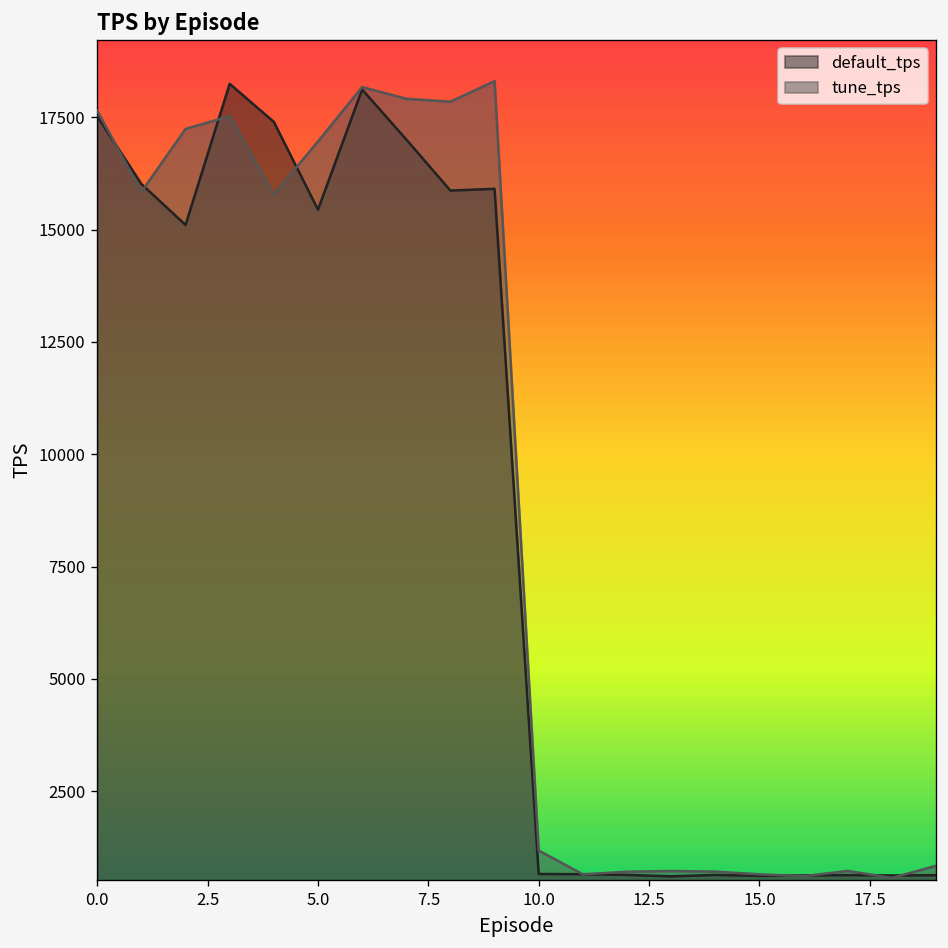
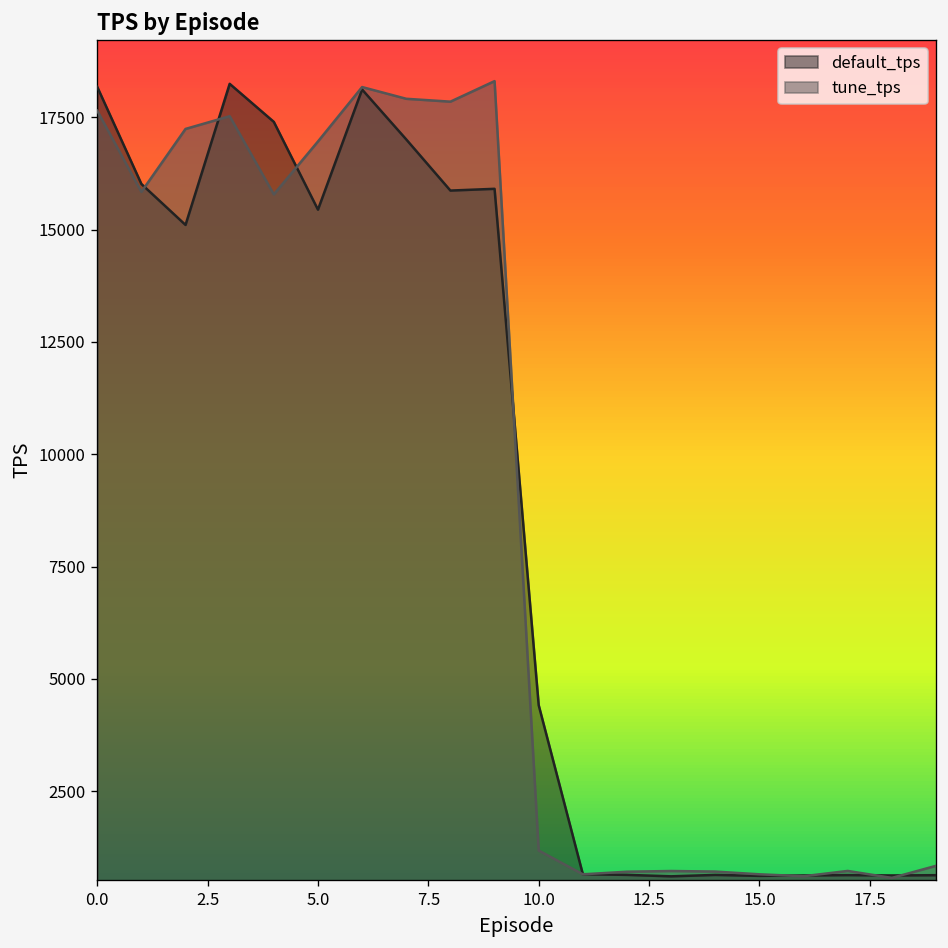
  {
    "default_tps": {
-     "0.0": 17500,
+     "0.0": 18200,
      "5.0": 15400,
-     "10.0": 700
+     "10.0": 4400
    },
    "tune_tps": {
      "0.0": 17600,
      "5.0": 17000,
      "10.0": 1200
    }
  }
